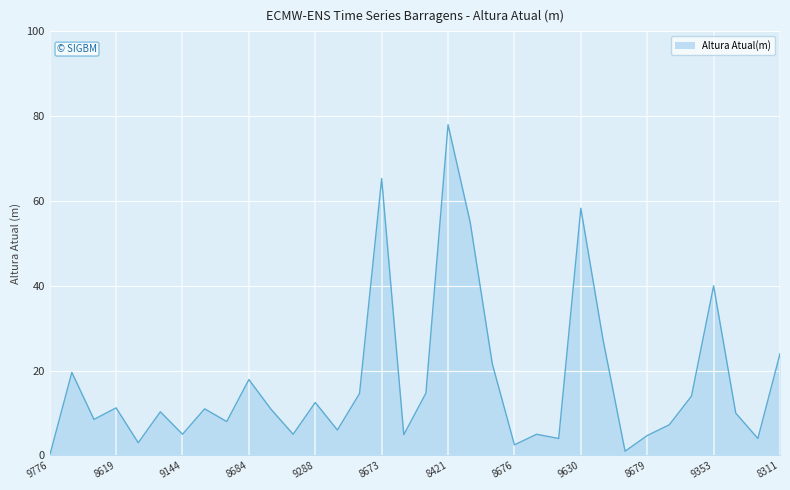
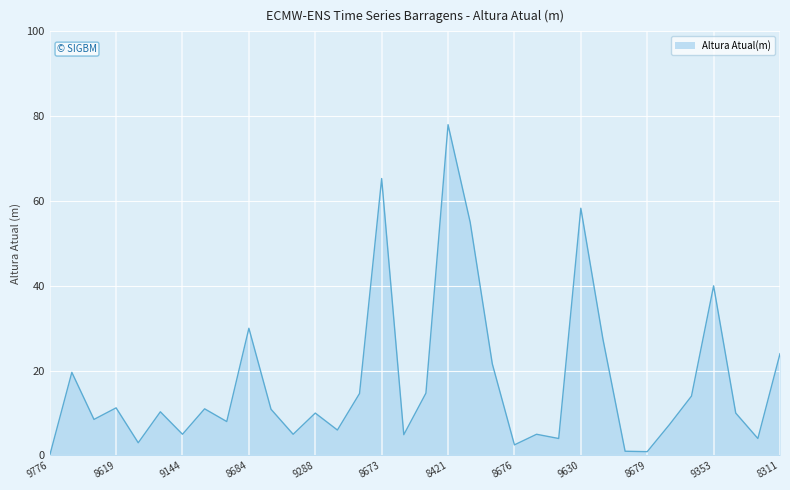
  {
    "9776": 0,
    "8619": 11,
    "9144": 5,
-   "8684": 18,
-   "9288": 13,
+   "8684": 30,
+   "9288": 10,
    "8673": 65,
    "8421": 78,
    "8676": 3,
    "9630": 58,
-   "8679": 5,
+   "8679": 1,
    "9353": 40,
    "8311": 24
  }
